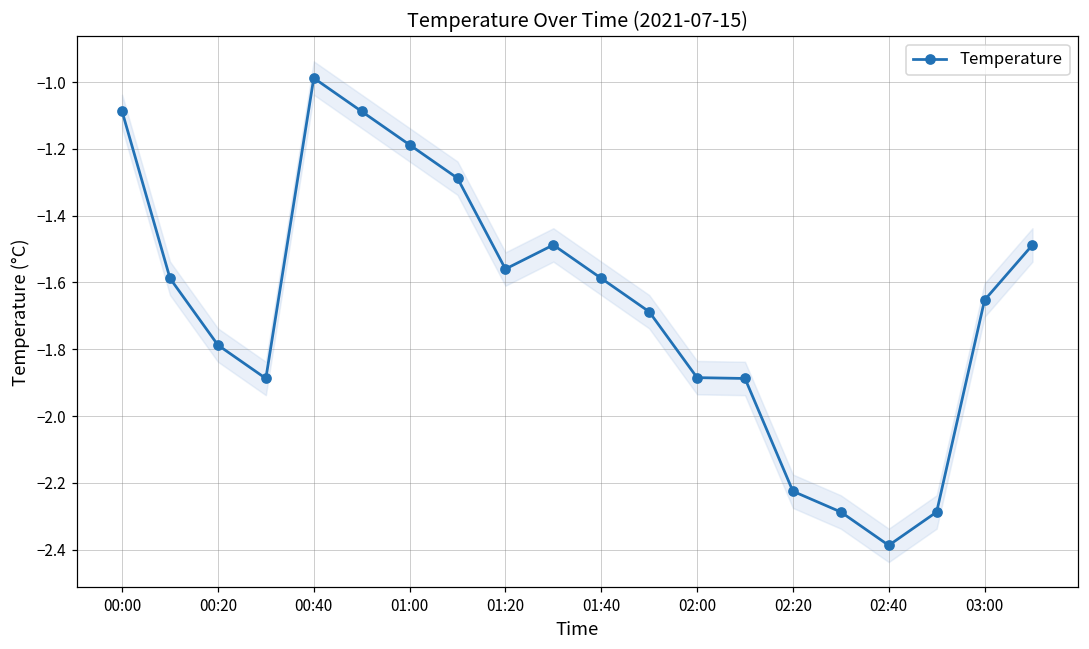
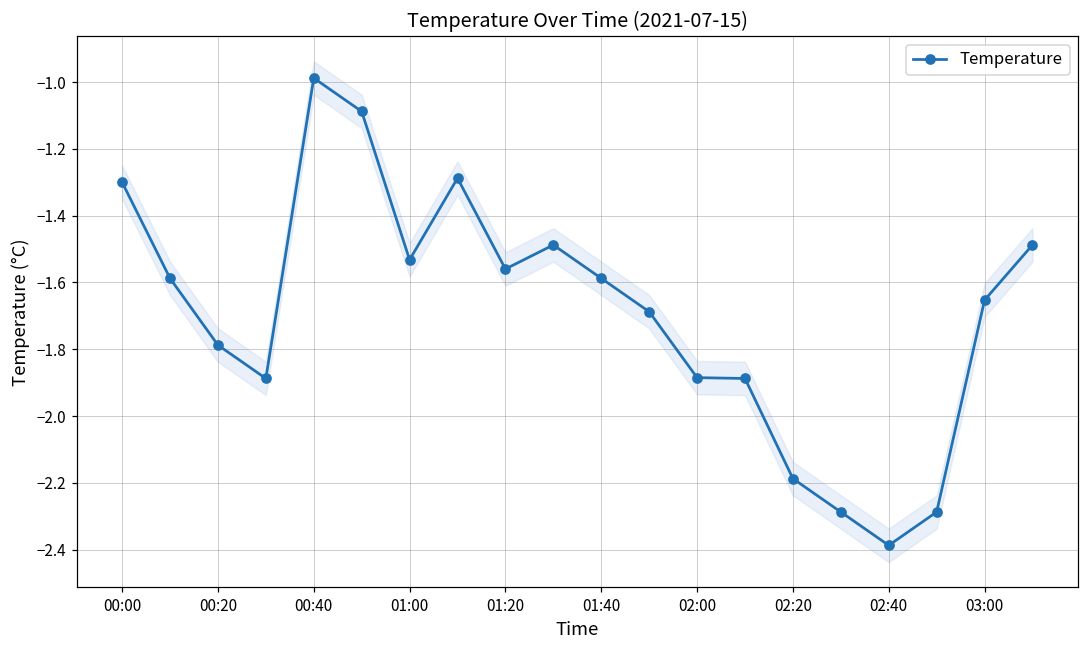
  {
    "Temperature": {
-     "00:00": -1.09,
+     "00:00": -1.30,
      "00:20": -1.79,
      "00:40": -0.99,
-     "01:00": -1.19,
+     "01:00": -1.53,
      "01:20": -1.56,
      "01:40": -1.59,
      "02:00": -1.89,
-     "02:20": -2.23,
+     "02:20": -2.19,
      "02:40": -2.39,
      "03:00": -1.65
    }
  }
